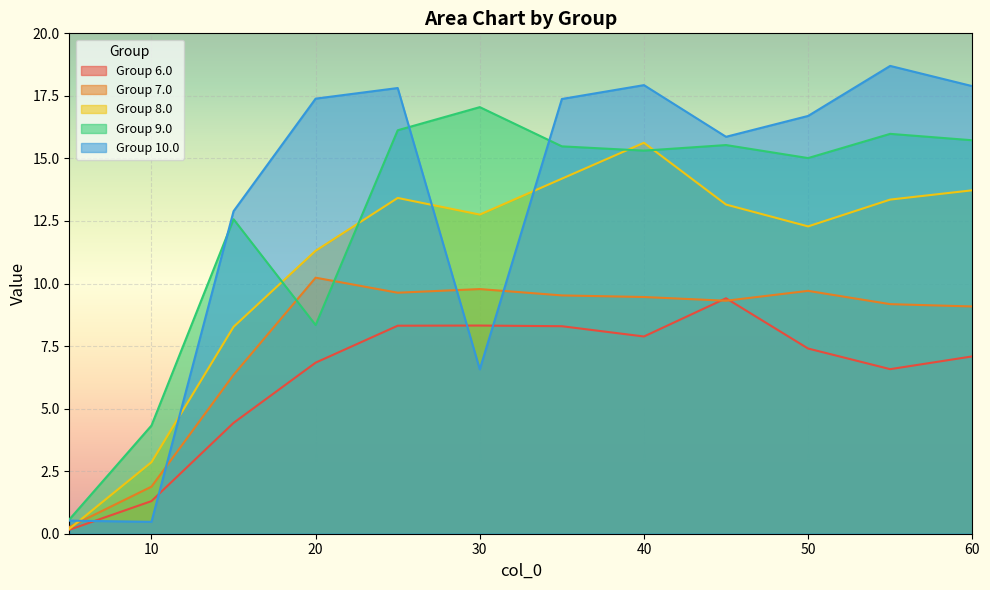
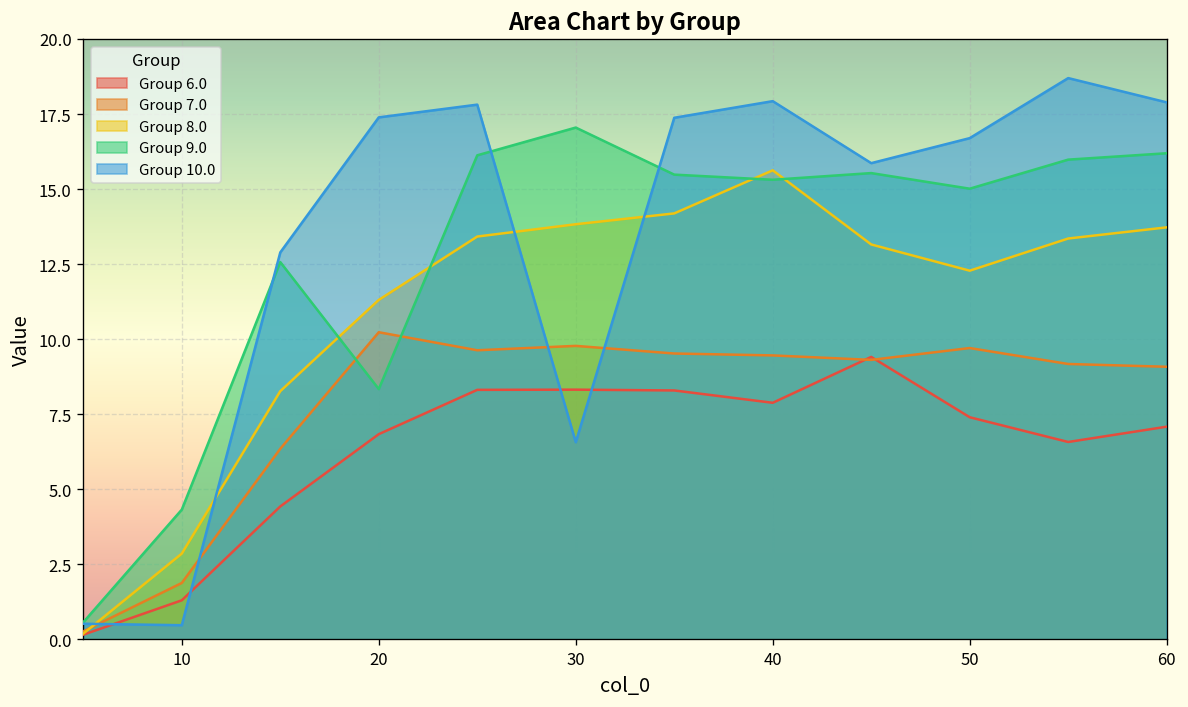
  {
    "Group 8.0": {
      "10": 2.9,
      "20": 11.3,
-     "30": 12.8,
+     "30": 13.8,
      "40": 15.6,
      "50": 12.3,
      "60": 13.7
    },
    "Group 9.0": {
      "10": 4.3,
      "20": 8.3,
      "30": 17.1,
      "40": 15.3,
      "50": 15.0,
-     "60": 15.7
+     "60": 16.2
    },
    "Group 10.0": {
      "10": 0.5,
      "20": 17.4,
      "30": 6.6,
      "40": 17.9,
      "50": 16.7,
      "60": 17.9
    }
  }
